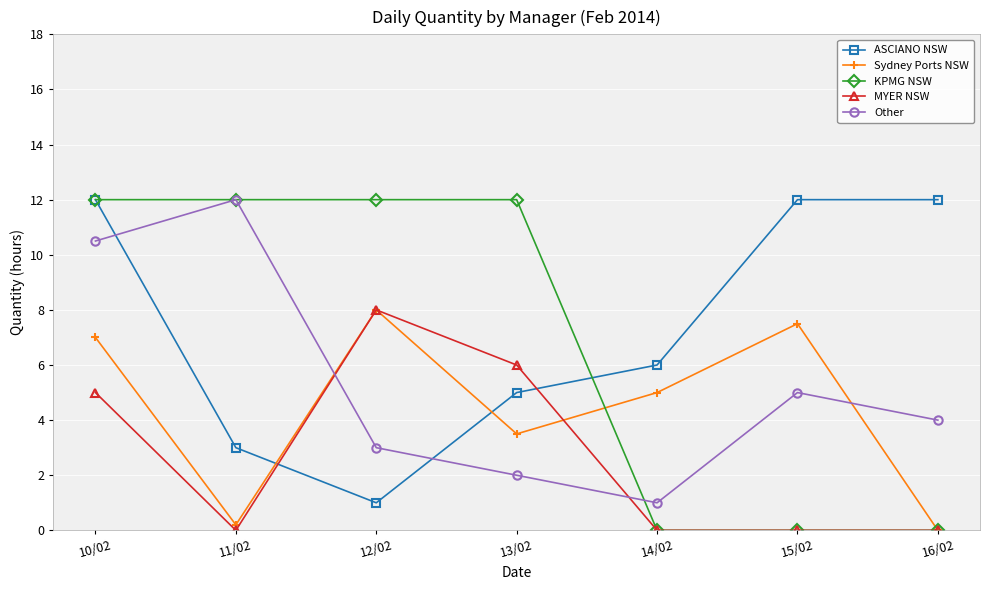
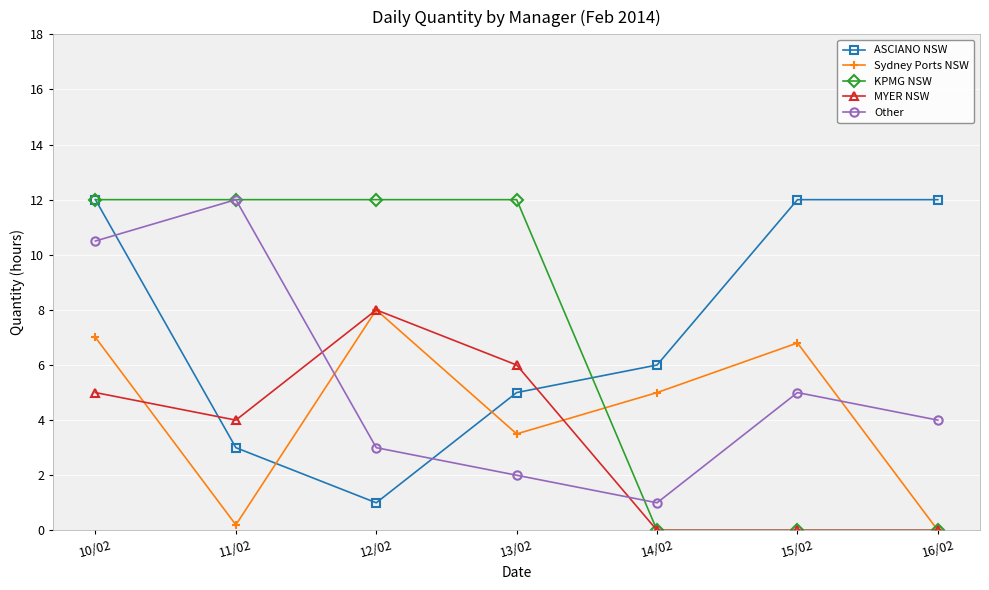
  {
    "ASCIANO NSW": {
      "11/02": 3.0,
      "12/02": 1.0,
      "13/02": 5.0,
      "14/02": 6.0,
      "15/02": 12.0,
      "16/02": 12.0
    },
    "Sydney Ports NSW": {
      "10/02": 7.0,
      "11/02": 0.2,
      "13/02": 3.5,
      "14/02": 5.0,
-     "15/02": 7.5
+     "15/02": 6.8
    },
    "KPMG NSW": {
      "12/02": 12.0,
      "13/02": 12.0
    },
    "MYER NSW": {
      "10/02": 5,
-     "11/02": 0,
+     "11/02": 4,
      "13/02": 6
    },
    "Other": {
      "10/02": 10.5,
      "12/02": 3.0,
      "13/02": 2.0,
      "14/02": 1.0,
      "15/02": 5.0,
      "16/02": 4.0
    }
  }
